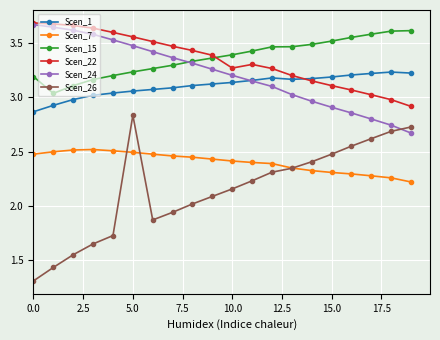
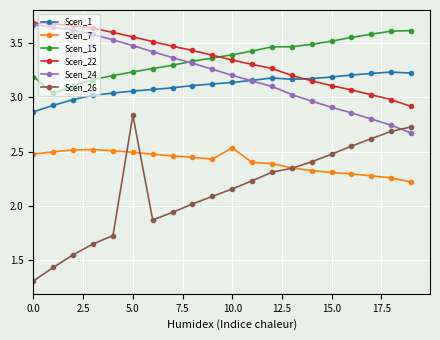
  {
    "Scen_1": {
      "0.0": 2.87,
      "5.0": 3.06,
      "10.0": 3.14,
      "15.0": 3.19
    },
    "Scen_7": {
      "0.0": 2.48,
      "5.0": 2.49,
-     "10.0": 2.41,
+     "10.0": 2.53,
      "15.0": 2.31
    },
    "Scen_15": {
      "0.0": 3.19,
      "5.0": 3.24,
      "10.0": 3.39,
      "15.0": 3.52
    },
    "Scen_22": {
      "5.0": 3.56,
-     "10.0": 3.27,
+     "10.0": 3.35,
      "15.0": 3.11
    },
    "Scen_24": {
      "5.0": 3.48,
      "10.0": 3.20,
      "15.0": 2.91
    },
    "Scen_26": {
      "0.0": 1.30,
      "5.0": 2.84,
      "10.0": 2.15,
      "15.0": 2.48
    }
  }
